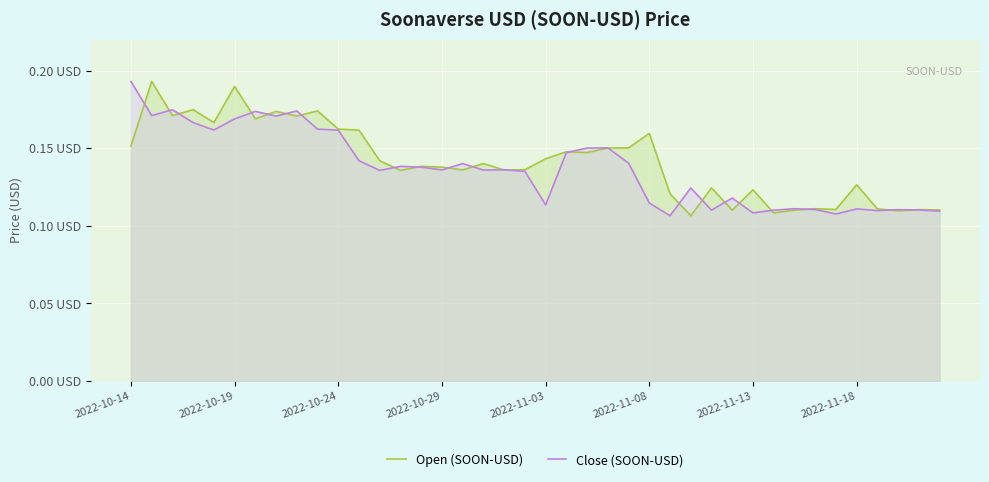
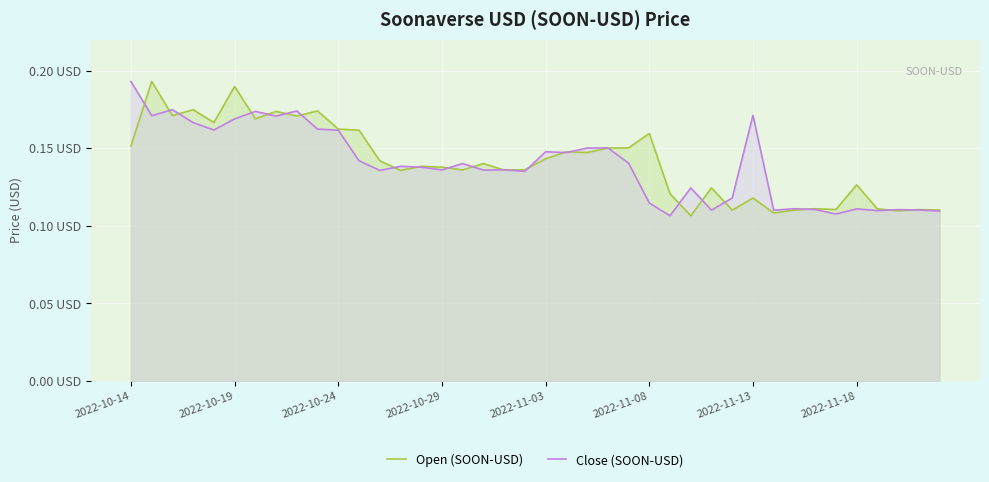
  {
    "Open (SOON-USD)": {
      "2022-10-14": "0.151 USD",
      "2022-10-19": "0.190 USD",
      "2022-10-29": "0.138 USD",
      "2022-11-03": "0.143 USD",
      "2022-11-08": "0.160 USD",
-     "2022-11-13": "0.123 USD",
+     "2022-11-13": "0.118 USD",
      "2022-11-18": "0.126 USD"
    },
    "Close (SOON-USD)": {
      "2022-10-14": "0.193 USD",
      "2022-10-19": "0.169 USD",
      "2022-10-29": "0.136 USD",
-     "2022-11-03": "0.114 USD",
+     "2022-11-03": "0.148 USD",
      "2022-11-08": "0.115 USD",
-     "2022-11-13": "0.108 USD",
+     "2022-11-13": "0.171 USD",
      "2022-11-18": "0.111 USD"
    }
  }
